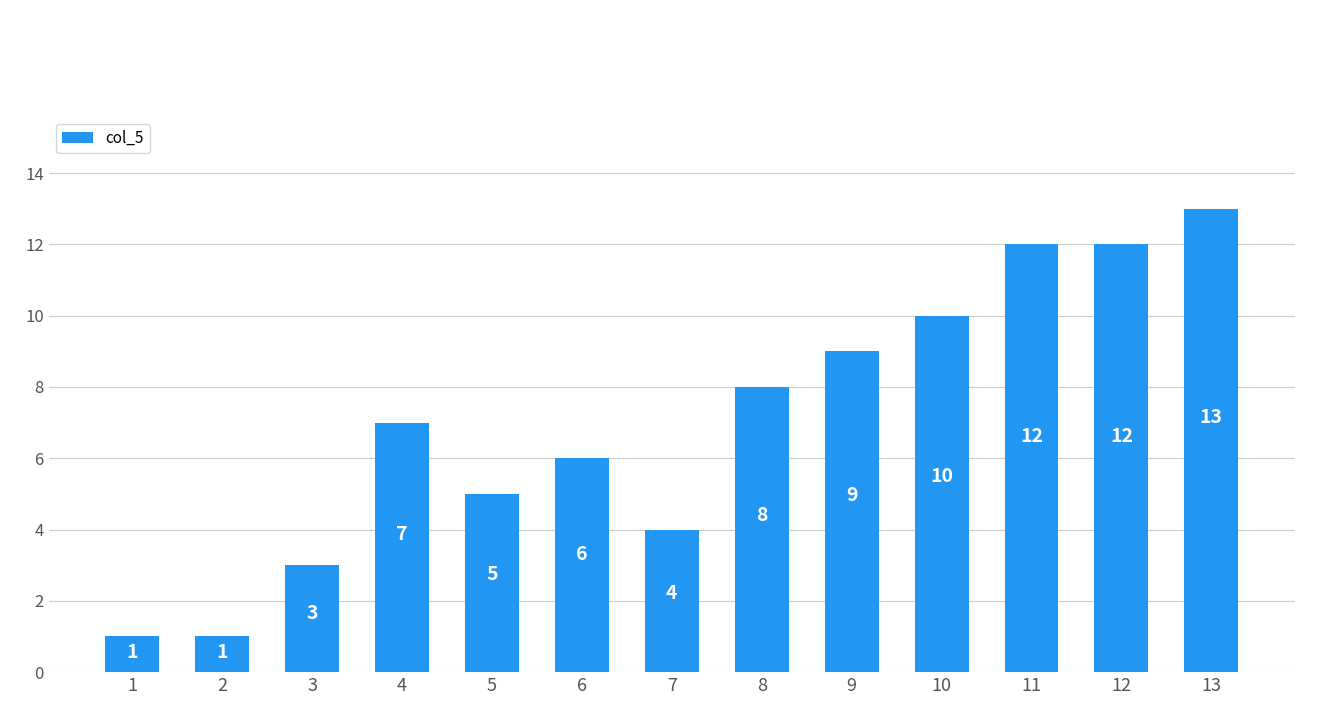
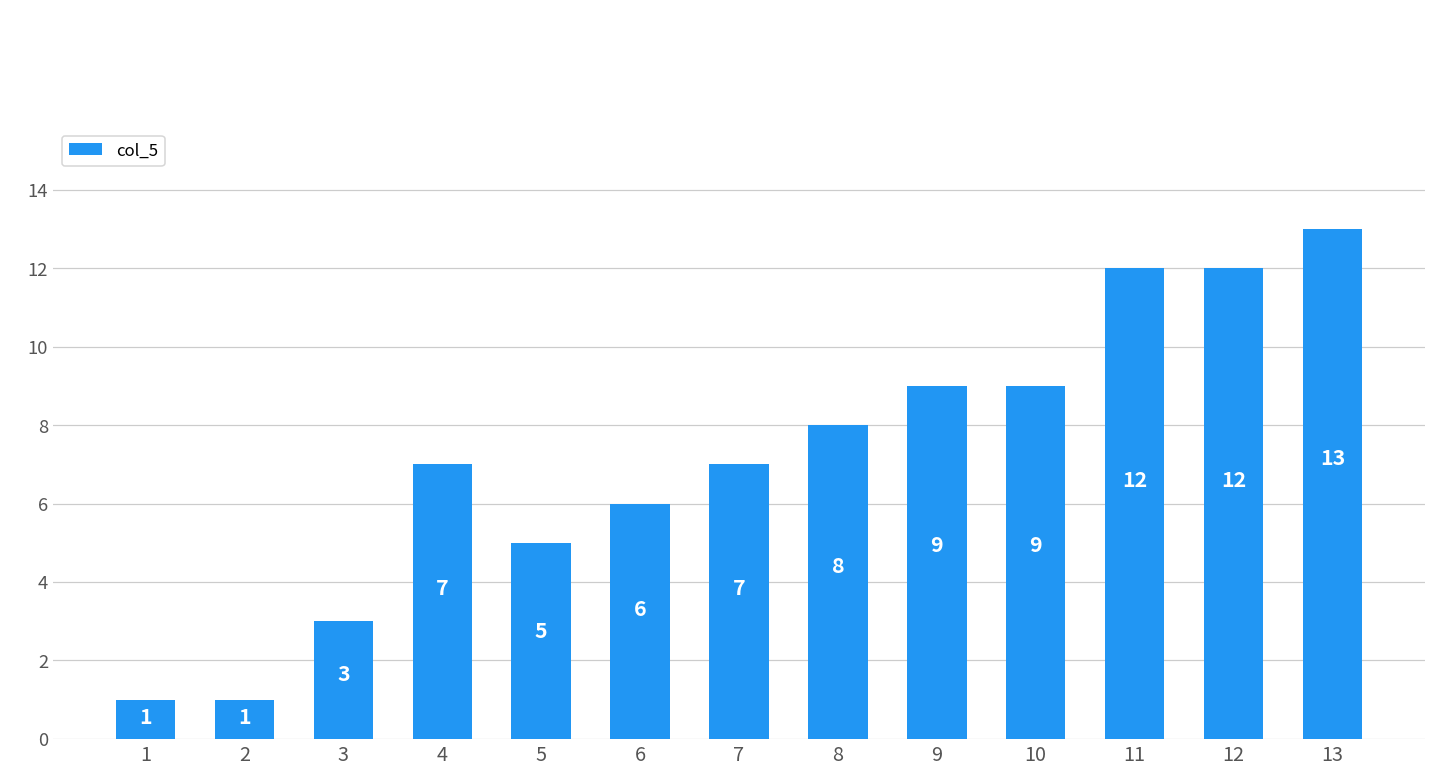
  {
    "1": 1,
    "2": 1,
    "3": 3,
    "4": 7,
    "5": 5,
    "6": 6,
-   "7": 4,
+   "7": 7,
    "8": 8,
    "9": 9,
-   "10": 10,
+   "10": 9,
    "11": 12,
    "12": 12,
    "13": 13
  }
